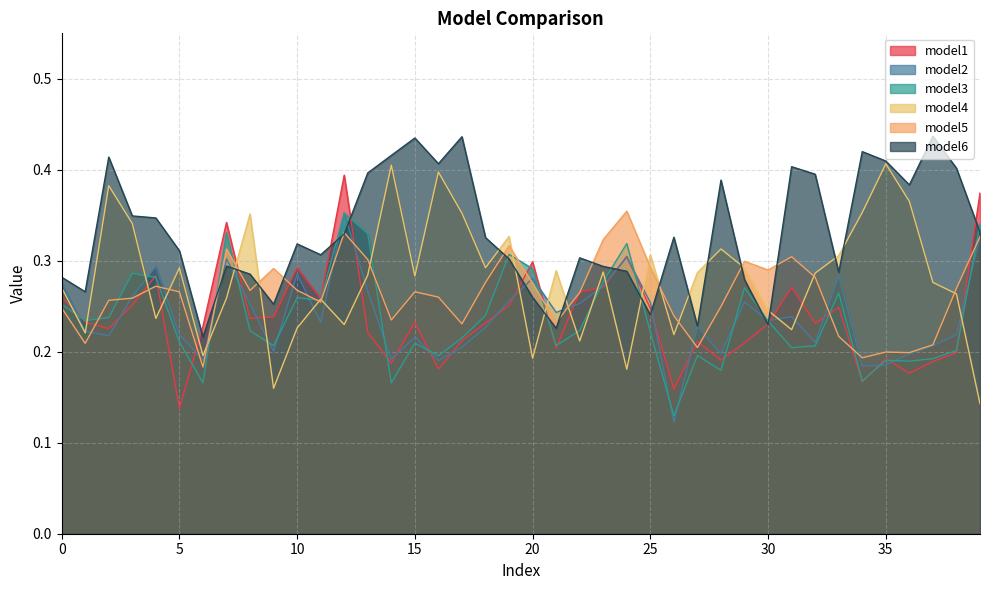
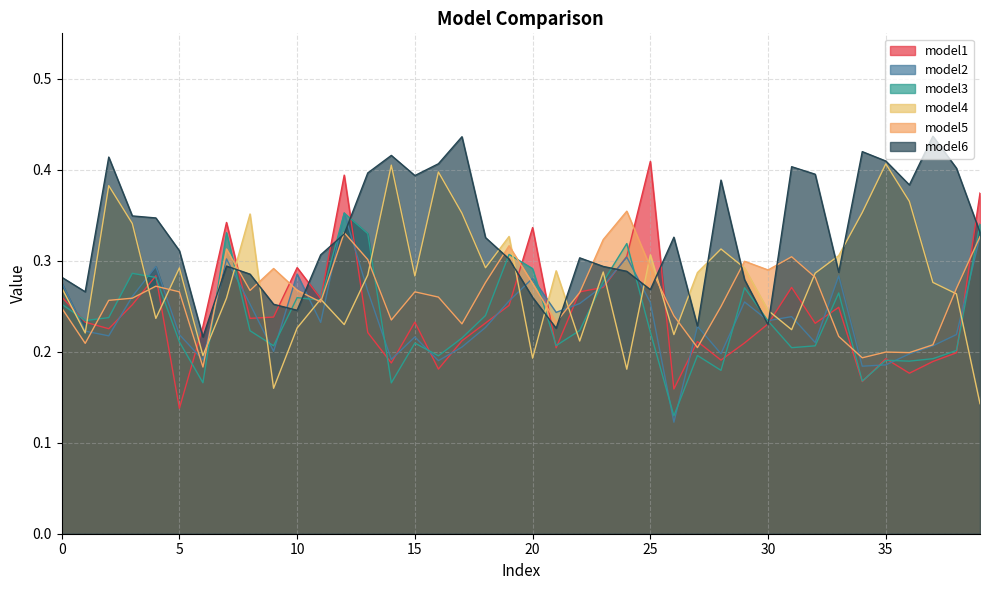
  {
    "model1": {
      "0": 0.26,
      "5": 0.14,
      "10": 0.29,
      "15": 0.23,
-     "20": 0.30,
-     "25": 0.25
+     "20": 0.34,
+     "25": 0.41
    },
    "model6": {
      "0": 0.28,
      "5": 0.31,
-     "10": 0.32,
-     "15": 0.43,
+     "10": 0.25,
+     "15": 0.39,
      "20": 0.26,
-     "25": 0.24,
+     "25": 0.27,
      "35": 0.41
    }
  }
